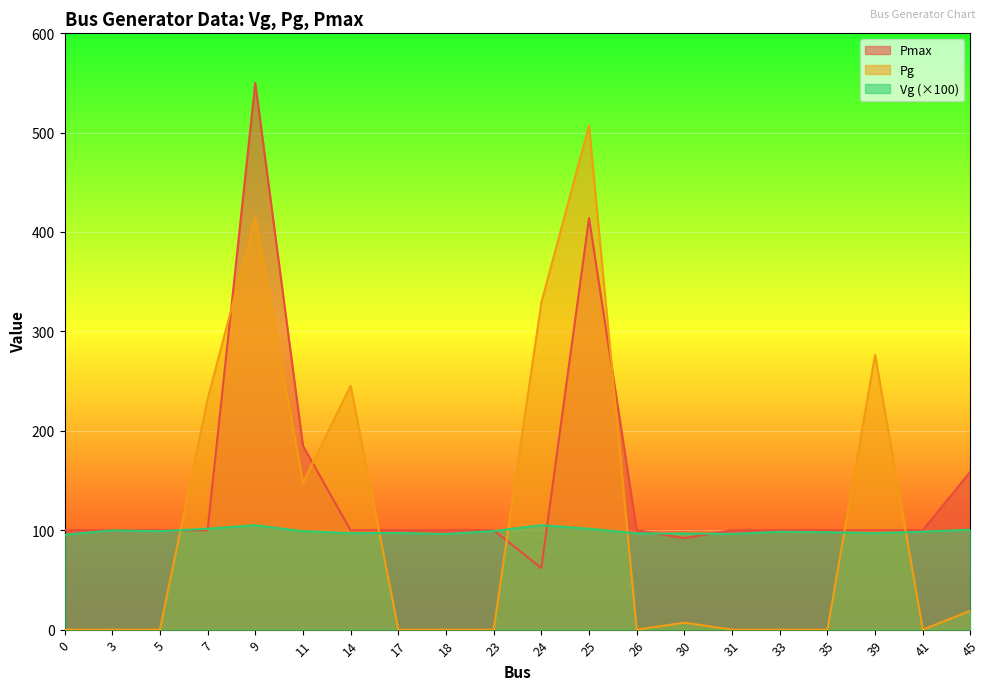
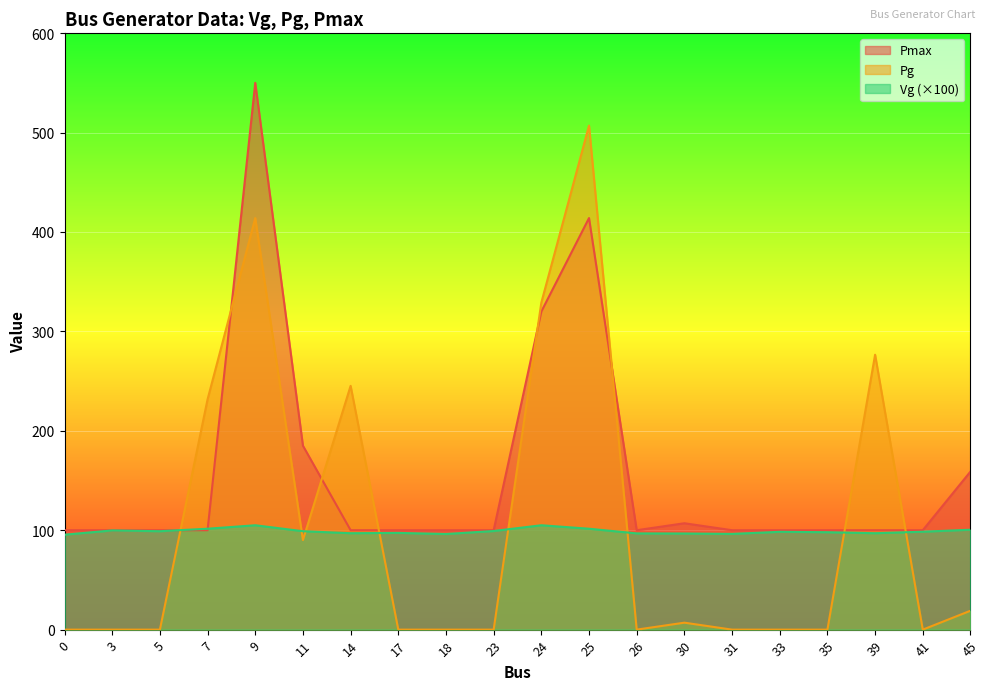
  {
    "Pmax": {
      "0": 100,
      "9": 550,
      "11": 190,
      "14": 100,
      "17": 100,
      "18": 100,
-     "24": 60,
+     "24": 320,
      "25": 410,
      "26": 100,
-     "30": 90,
+     "30": 110,
      "31": 100,
      "39": 100,
      "45": 160
    },
    "Pg": {
      "0": 0,
      "3": 0,
      "5": 0,
      "7": 230,
      "9": 410,
-     "11": 150,
+     "11": 90,
      "14": 250,
      "17": 0,
      "18": 0,
      "23": 0,
      "24": 330,
      "25": 510,
      "26": 0,
      "30": 10,
      "31": 0,
      "33": 0,
      "35": 0,
      "39": 280,
      "41": 0,
      "45": 20
    },
    "Vg (×100)": {
      "0": 100,
      "9": 110,
      "11": 100,
      "14": 100,
      "17": 100,
      "18": 100,
      "24": 110,
      "25": 100,
      "26": 100,
      "30": 100,
      "31": 100,
      "39": 100,
      "45": 100
    }
  }
